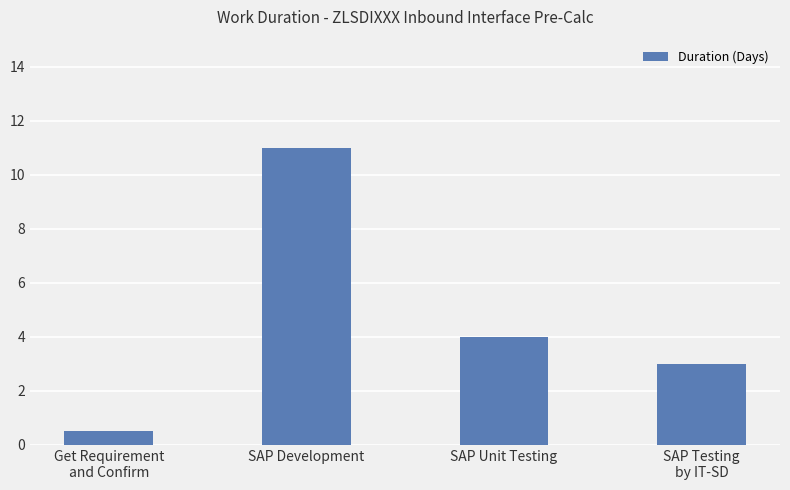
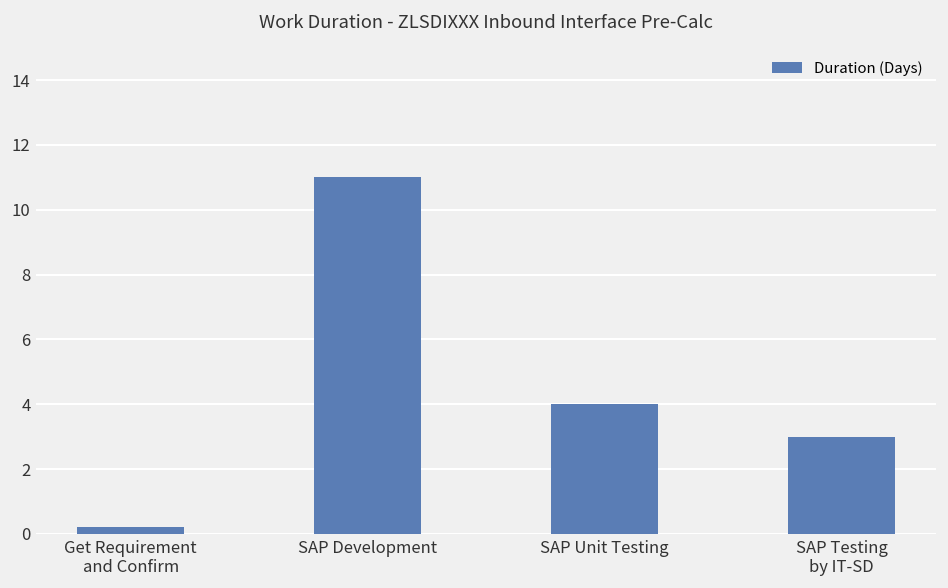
  {
-   "Get Requirement and Confirm": 0.5,
+   "Get Requirement and Confirm": 0.2,
    "SAP Development": 11.0,
    "SAP Unit Testing": 4.0,
    "SAP Testing by IT-SD": 3.0
  }
